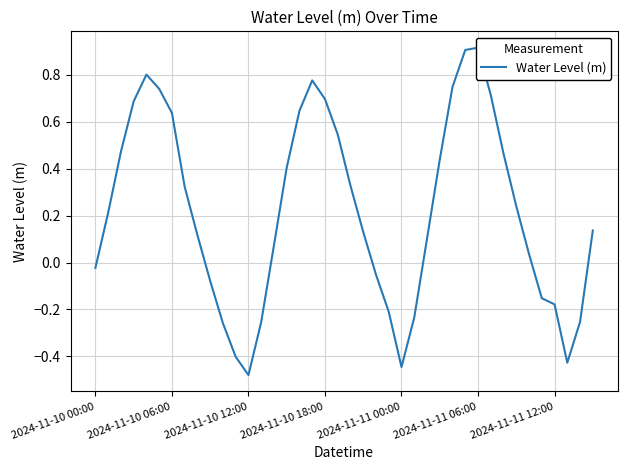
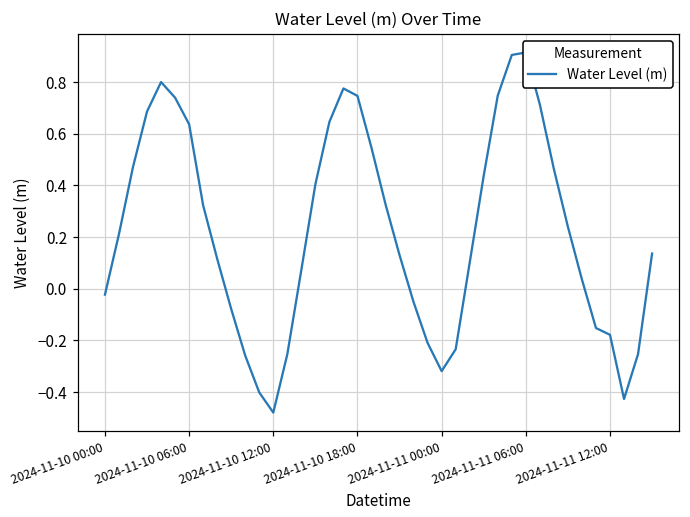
  {
    "2024-11-10 00:00": -0.02,
    "2024-11-10 06:00": 0.64,
    "2024-11-10 12:00": -0.48,
-   "2024-11-10 18:00": 0.70,
-   "2024-11-11 00:00": -0.45,
+   "2024-11-10 18:00": 0.75,
+   "2024-11-11 00:00": -0.32,
    "2024-11-11 12:00": -0.18
  }
